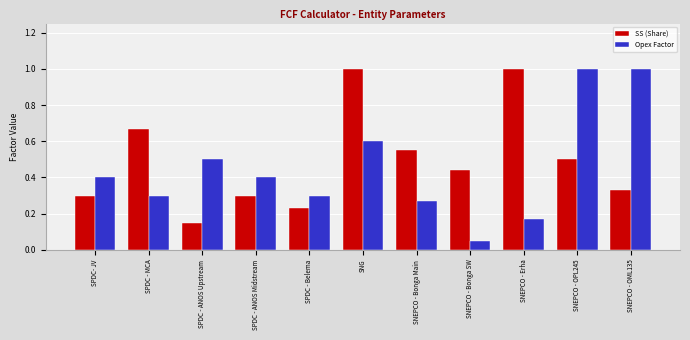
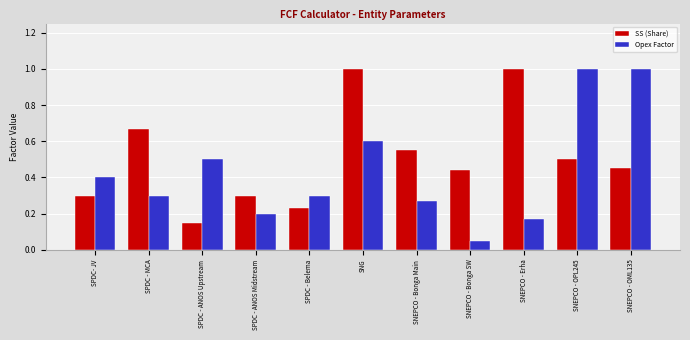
  {
    "SS (Share)": {
      "SPDC- JV": 0.30,
      "SPDC - MCA": 0.67,
      "SPDC - ANOS Upstream": 0.15,
      "SPDC - ANOS Midstream": 0.30,
      "SPDC - Belema": 0.23,
      "SNG": 1.00,
      "SNEPCO - Bonga Main": 0.55,
      "SNEPCO - Bonga SW": 0.44,
      "SNEPCO - Erha": 1.00,
      "SNEPCO - OPL245": 0.50,
-     "SNEPCO - OML135": 0.33
+     "SNEPCO - OML135": 0.45
    },
    "Opex Factor": {
      "SPDC- JV": 0.4,
      "SPDC - MCA": 0.3,
      "SPDC - ANOS Upstream": 0.5,
-     "SPDC - ANOS Midstream": 0.4,
+     "SPDC - ANOS Midstream": 0.2,
      "SPDC - Belema": 0.3,
      "SNG": 0.6,
      "SNEPCO - Bonga Main": 0.27,
      "SNEPCO - Bonga SW": 0.05,
      "SNEPCO - Erha": 0.17,
      "SNEPCO - OPL245": 1.0,
      "SNEPCO - OML135": 1.0
    }
  }
